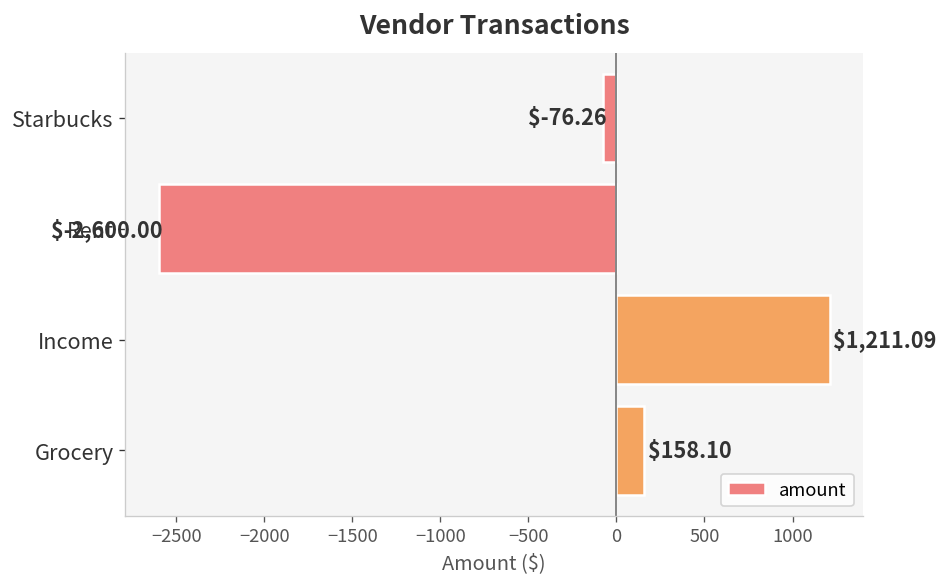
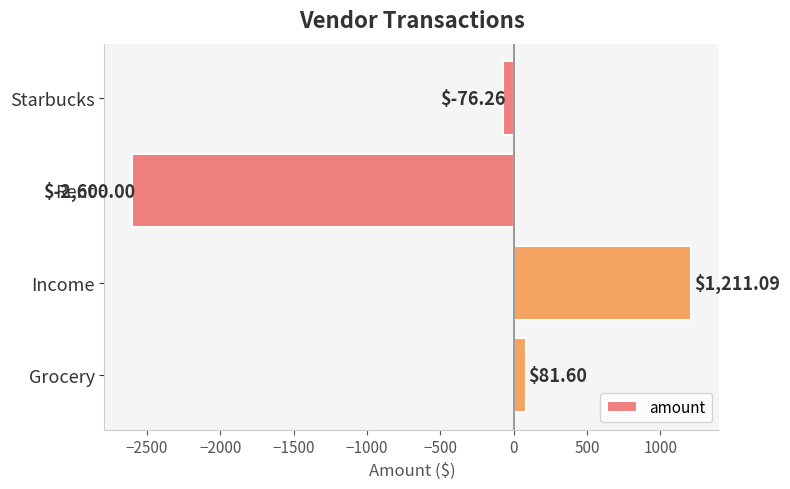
  {
    "Starbucks": "$-76.26",
    "Rent": "$-2,600.00",
    "Income": "$1,211.09",
-   "Grocery": "$158.10"
+   "Grocery": "$81.60"
  }
